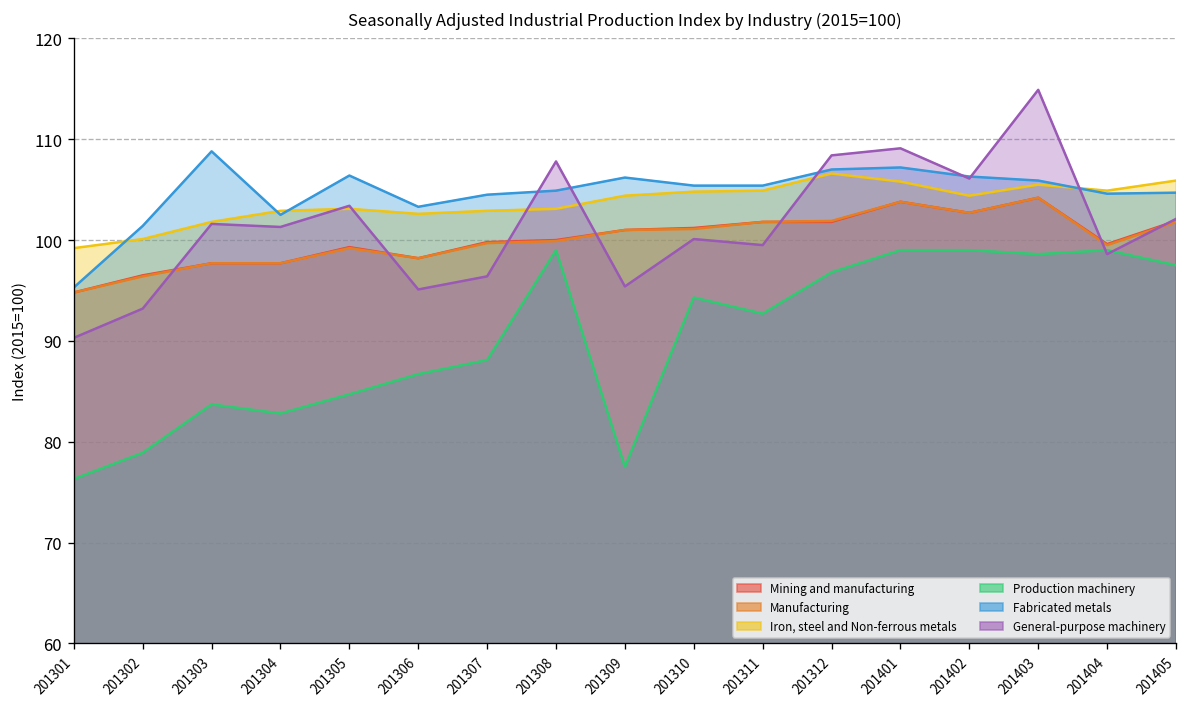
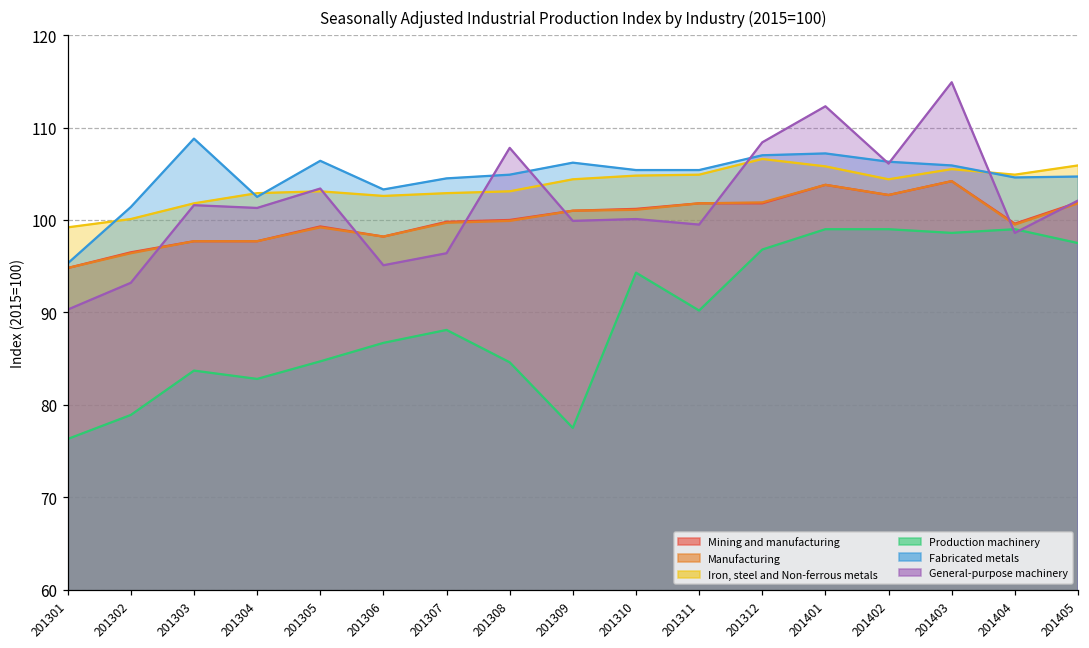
  {
    "Production machinery": {
      "201301": 76,
      "201302": 79,
      "201303": 84,
      "201304": 83,
      "201305": 85,
      "201306": 87,
      "201307": 88,
-     "201308": 99,
+     "201308": 85,
      "201309": 78,
      "201310": 94,
-     "201311": 93,
+     "201311": 90,
      "201312": 97,
      "201401": 99,
      "201402": 99,
      "201403": 99,
      "201404": 99,
      "201405": 98
    },
    "Fabricated metals": {
      "201301": 95,
      "201302": 101,
      "201303": 109,
      "201304": 103,
      "201305": 106,
      "201306": 103,
      "201307": 105,
      "201308": 105,
      "201309": 106,
      "201310": 105,
      "201311": 105,
      "201312": 107,
      "201401": 107,
      "201403": 106,
      "201405": 105
    },
    "General-purpose machinery": {
      "201301": 90,
      "201302": 93,
      "201304": 101,
      "201306": 95,
      "201307": 96,
      "201308": 108,
-     "201309": 95,
+     "201309": 100,
      "201310": 100,
      "201311": 100,
      "201312": 108,
-     "201401": 109,
+     "201401": 112,
      "201403": 115,
      "201404": 99
    }
  }
